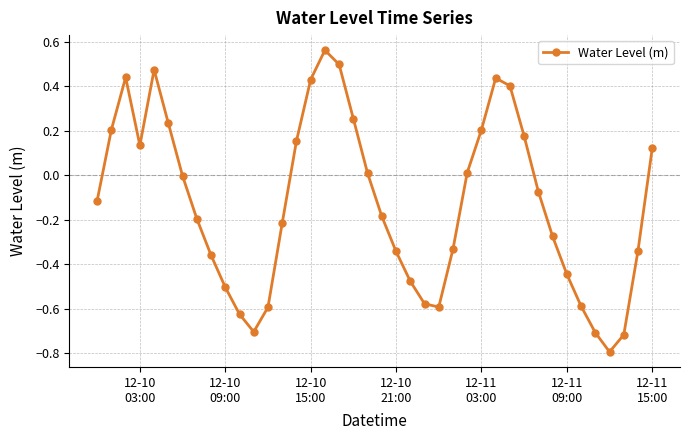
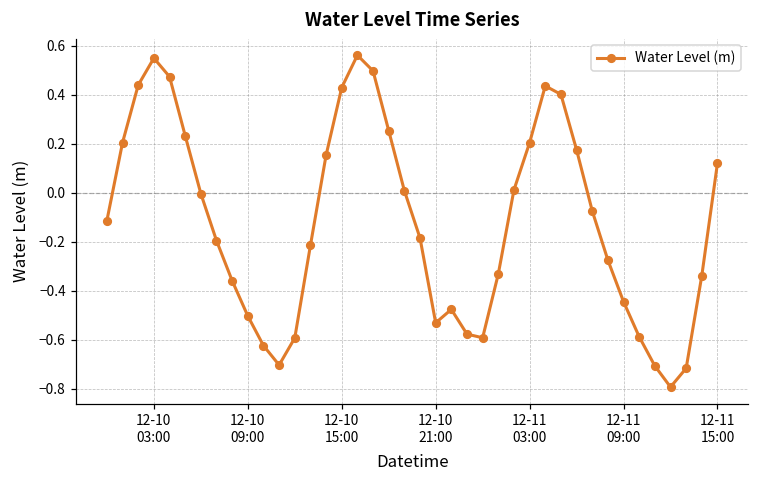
  {
-   "12-10 03:00": 0.13,
+   "12-10 03:00": 0.55,
    "12-10 09:00": -0.50,
    "12-10 15:00": 0.43,
-   "12-10 21:00": -0.34,
+   "12-10 21:00": -0.53,
    "12-11 03:00": 0.20,
    "12-11 09:00": -0.44,
    "12-11 15:00": 0.12
  }
